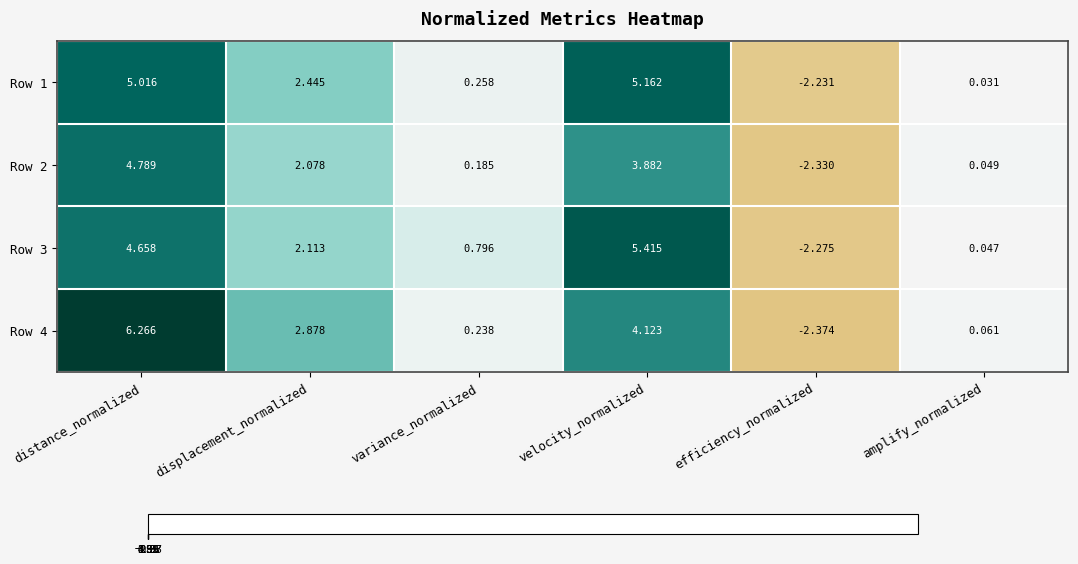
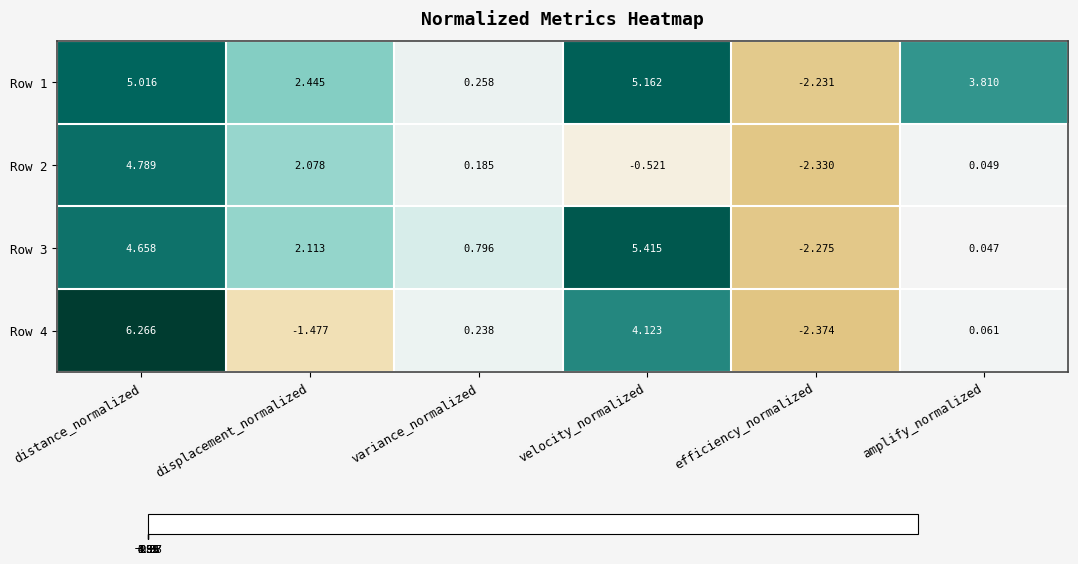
  {
    "Row 1": {
      "distance_normalized": 5.016,
      "displacement_normalized": 2.445,
      "variance_normalized": 0.258,
      "velocity_normalized": 5.162,
      "efficiency_normalized": -2.231,
-     "amplify_normalized": 0.031
+     "amplify_normalized": 3.810
    },
    "Row 2": {
      "distance_normalized": 4.789,
      "displacement_normalized": 2.078,
      "variance_normalized": 0.185,
-     "velocity_normalized": 3.882,
+     "velocity_normalized": -0.521,
      "efficiency_normalized": -2.330,
      "amplify_normalized": 0.049
    },
    "Row 3": {
      "distance_normalized": 4.658,
      "displacement_normalized": 2.113,
      "variance_normalized": 0.796,
      "velocity_normalized": 5.415,
      "efficiency_normalized": -2.275,
      "amplify_normalized": 0.047
    },
    "Row 4": {
      "distance_normalized": 6.266,
-     "displacement_normalized": 2.878,
+     "displacement_normalized": -1.477,
      "variance_normalized": 0.238,
      "velocity_normalized": 4.123,
      "efficiency_normalized": -2.374,
      "amplify_normalized": 0.061
    }
  }
